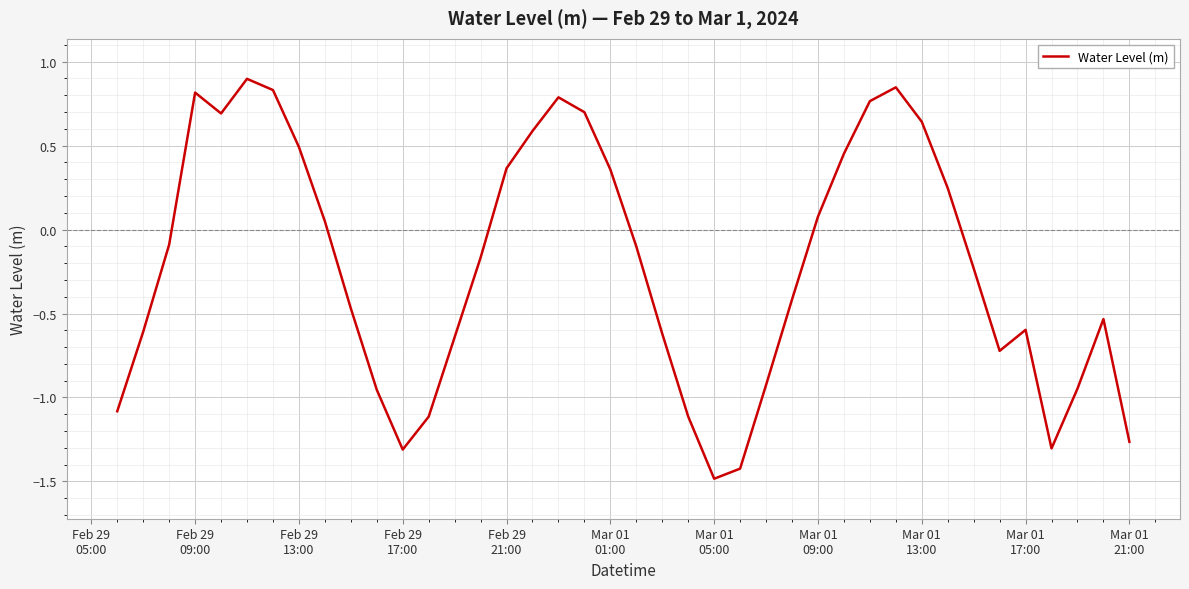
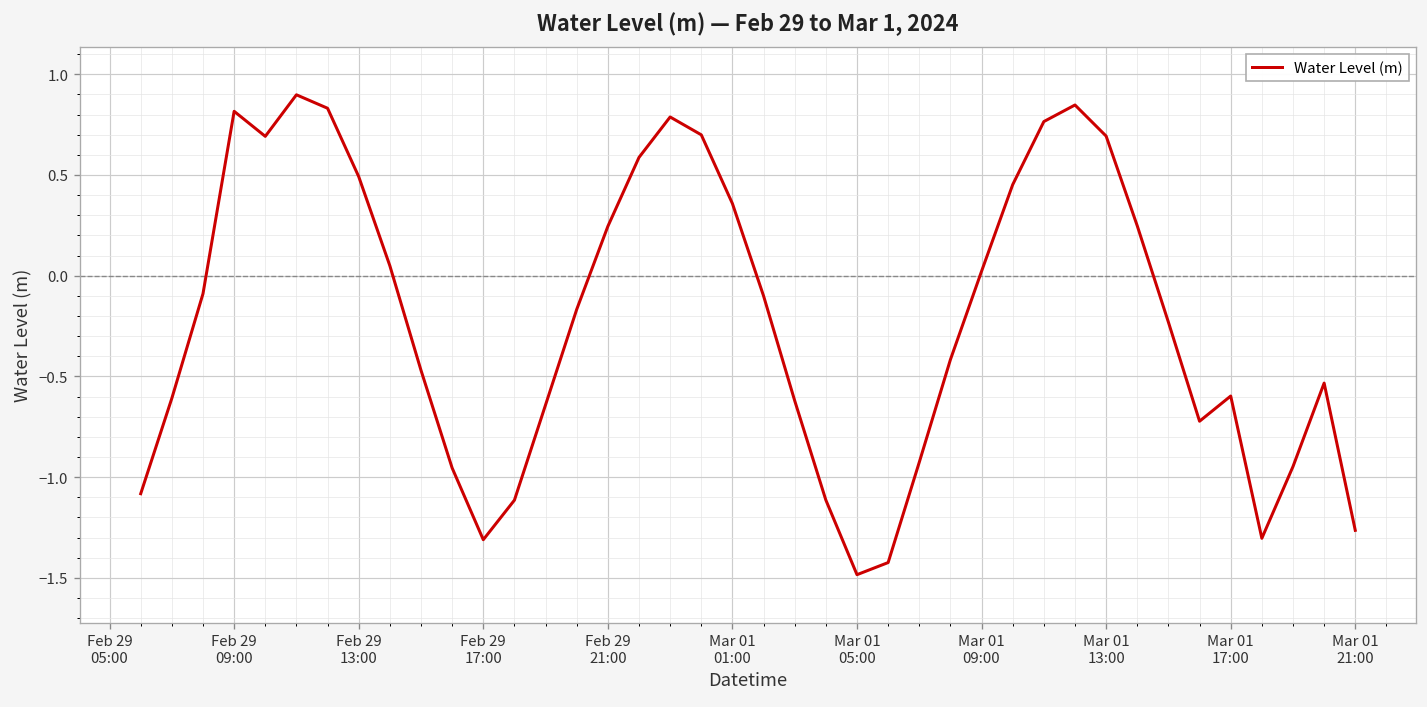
  {
    "Feb 29 09:00": 0.82,
    "Feb 29 13:00": 0.49,
    "Feb 29 17:00": -1.31,
-   "Feb 29 21:00": 0.36,
+   "Feb 29 21:00": 0.24,
    "Mar 01 01:00": 0.36,
    "Mar 01 05:00": -1.48,
-   "Mar 01 09:00": 0.08,
-   "Mar 01 13:00": 0.64,
+   "Mar 01 09:00": 0.02,
+   "Mar 01 13:00": 0.69,
    "Mar 01 17:00": -0.60,
    "Mar 01 21:00": -1.26
  }
